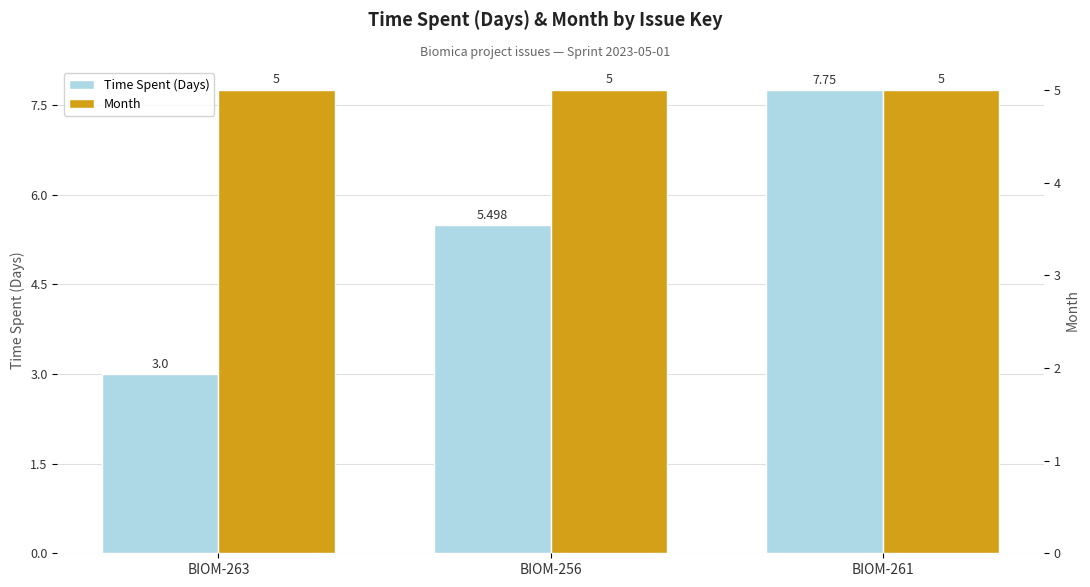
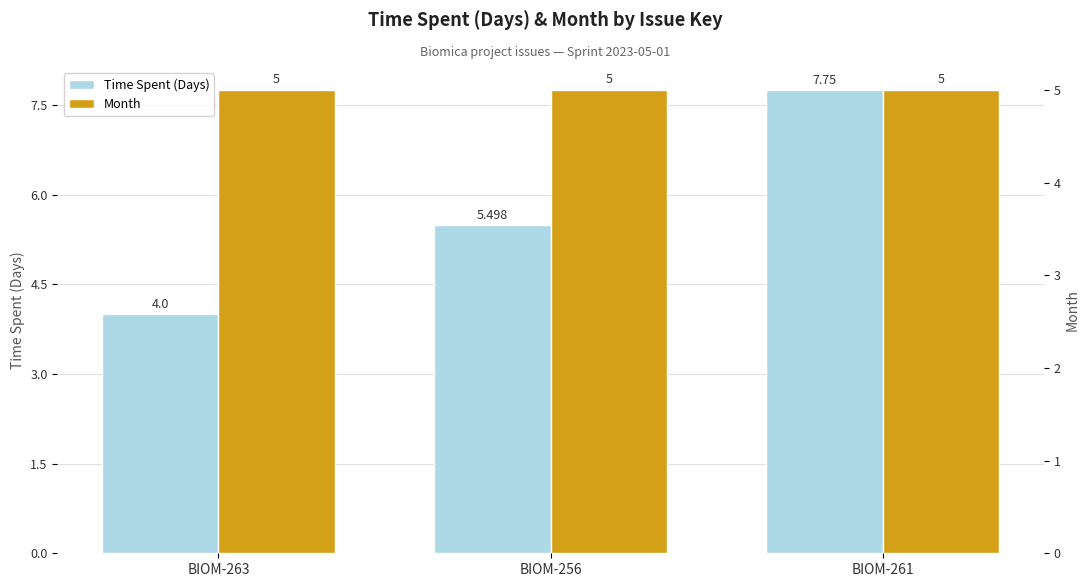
  {
    "Time Spent (Days)": {
-     "BIOM-263": 3.0,
+     "BIOM-263": 4.0,
      "BIOM-256": 5.498,
      "BIOM-261": 7.75
    },
    "Month": {
      "BIOM-263": 5,
      "BIOM-256": 5,
      "BIOM-261": 5
    }
  }
